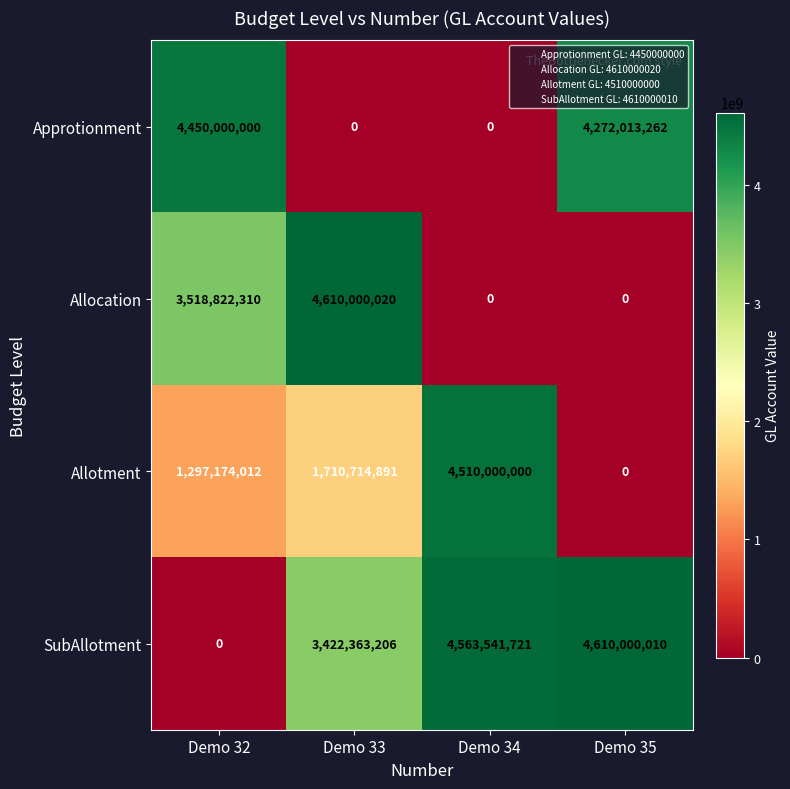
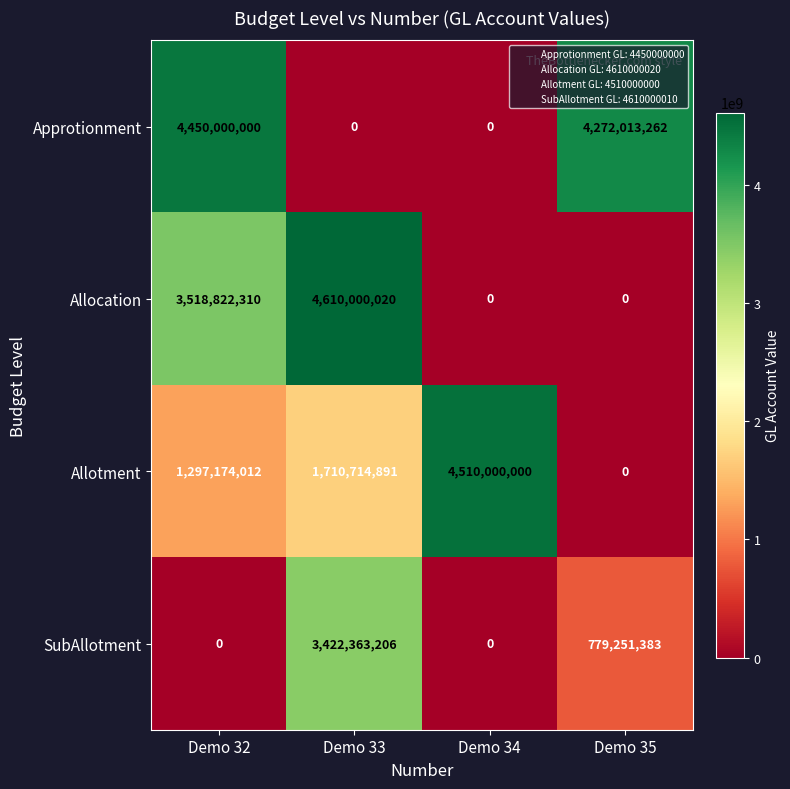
  {
    "Approtionment": {
      "Demo 32": "4,450,000,000",
      "Demo 33": "0",
      "Demo 34": "0",
      "Demo 35": "4,272,013,262"
    },
    "Allocation": {
      "Demo 32": "3,518,822,310",
      "Demo 33": "4,610,000,020",
      "Demo 34": "0",
      "Demo 35": "0"
    },
    "Allotment": {
      "Demo 32": "1,297,174,012",
      "Demo 33": "1,710,714,891",
      "Demo 34": "4,510,000,000",
      "Demo 35": "0"
    },
    "SubAllotment": {
      "Demo 32": "0",
      "Demo 33": "3,422,363,206",
-     "Demo 34": "4,563,541,721",
-     "Demo 35": "4,610,000,010"
+     "Demo 34": "0",
+     "Demo 35": "779,251,383"
    }
  }
